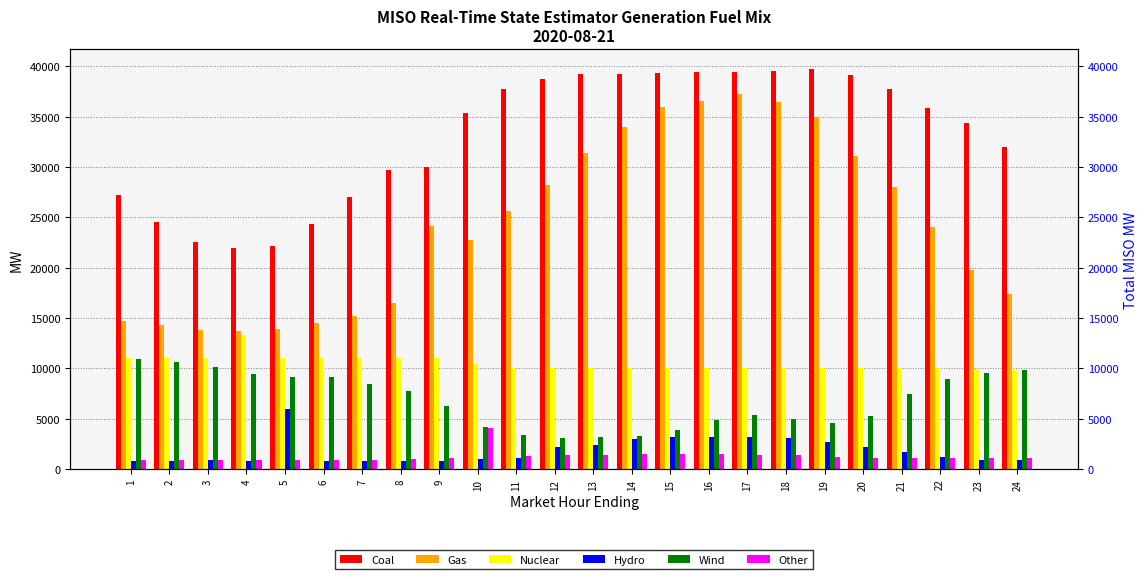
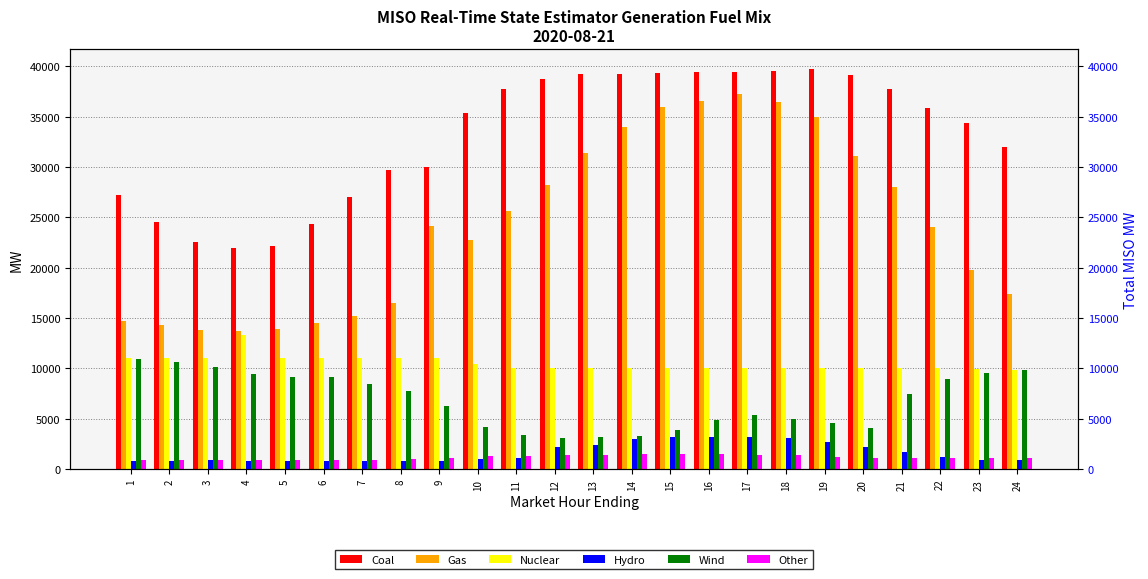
  {
    "Coal": {
      "1": 27300,
      "2": 24500,
      "3": 22500,
      "4": 21900,
      "5": 22200,
      "6": 24300,
      "7": 27000,
      "8": 29700,
      "9": 30000,
      "10": 35300,
      "11": 37700,
      "12": 38700,
      "13": 39200,
      "14": 39200,
      "15": 39300,
      "16": 39400,
      "17": 39400,
      "18": 39500,
      "19": 39700,
      "20": 39100,
      "21": 37700,
      "22": 35800,
      "23": 34400,
      "24": 32000
    },
    "Gas": {
      "1": 14700,
      "2": 14300,
      "3": 13800,
      "4": 13700,
      "5": 13900,
      "6": 14500,
      "7": 15200,
      "8": 16400,
      "9": 24100,
      "10": 22700,
      "11": 25600,
      "12": 28200,
      "13": 31300,
      "14": 33900,
      "15": 36000,
      "16": 36600,
      "17": 37200,
      "18": 36500,
      "19": 35000,
      "20": 31000,
      "21": 28000,
      "22": 24100,
      "23": 19800,
      "24": 17400
    },
    "Nuclear": {
      "1": 11000,
      "2": 11000,
      "3": 11000,
      "4": 13300,
      "5": 11100,
      "6": 11100,
      "7": 11100,
      "8": 11100,
      "9": 11000,
      "10": 10400,
      "11": 10100,
      "12": 10100,
      "13": 10000,
      "14": 10000,
      "15": 10000,
      "16": 10000,
      "17": 10000,
      "18": 10000,
      "19": 10000,
      "20": 10000,
      "21": 10000,
      "22": 10000,
      "23": 9900,
      "24": 9800
    },
    "Hydro": {
      "1": 800,
      "2": 800,
      "3": 800,
      "4": 800,
-     "5": 5900,
+     "5": 800,
      "6": 800,
      "7": 800,
      "8": 700,
      "9": 800,
      "10": 900,
      "11": 1100,
      "12": 2100,
      "13": 2400,
      "14": 3000,
      "15": 3200,
      "16": 3100,
      "17": 3200,
      "18": 3100,
      "19": 2600,
      "20": 2200,
      "21": 1700,
      "22": 1100,
      "23": 900,
      "24": 900
    },
    "Wind": {
      "1": 11000,
      "2": 10600,
      "3": 10200,
      "4": 9400,
      "5": 9200,
      "6": 9100,
      "7": 8400,
      "8": 7700,
      "9": 6300,
      "10": 4200,
      "11": 3400,
      "12": 3000,
      "13": 3200,
      "14": 3300,
      "15": 3900,
      "16": 4800,
      "17": 5400,
      "18": 5000,
      "19": 4600,
-     "20": 5300,
+     "20": 4100,
      "21": 7400,
      "22": 8900,
      "23": 9500,
      "24": 9900
    },
    "Other": {
      "1": 900,
      "2": 900,
      "3": 900,
      "4": 900,
      "5": 900,
      "6": 900,
      "7": 900,
      "8": 900,
      "9": 1100,
-     "10": 4000,
+     "10": 1300,
      "11": 1300,
      "12": 1400,
      "13": 1400,
      "14": 1500,
      "15": 1500,
      "16": 1500,
      "17": 1400,
      "18": 1400,
      "19": 1200,
      "20": 1100,
      "21": 1100,
      "22": 1000,
      "23": 1100,
      "24": 1000
    }
  }
